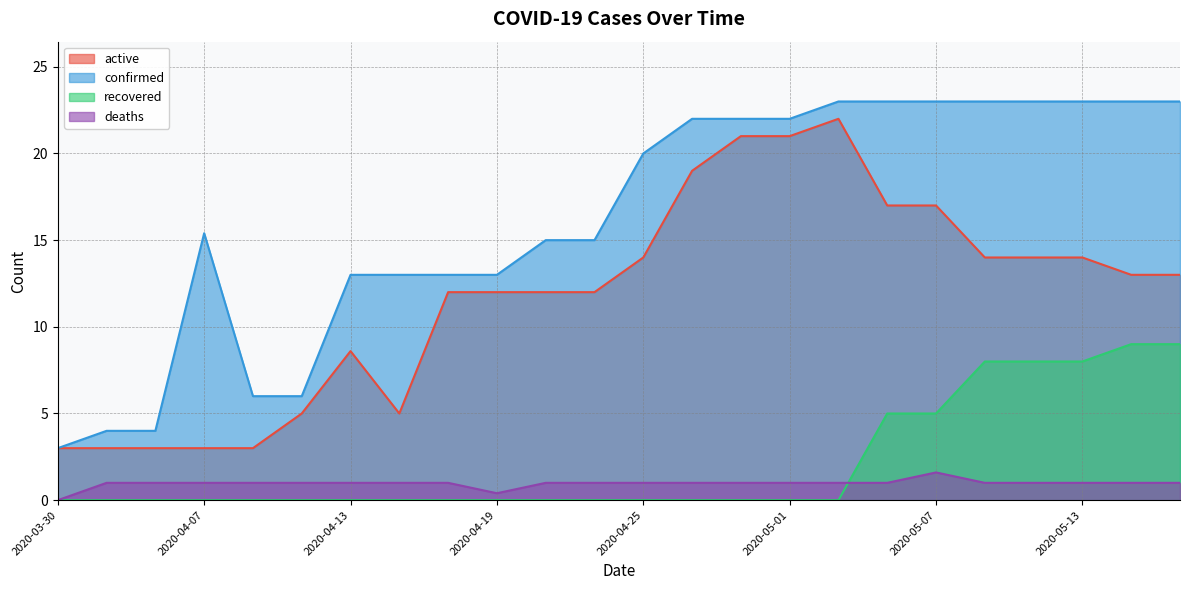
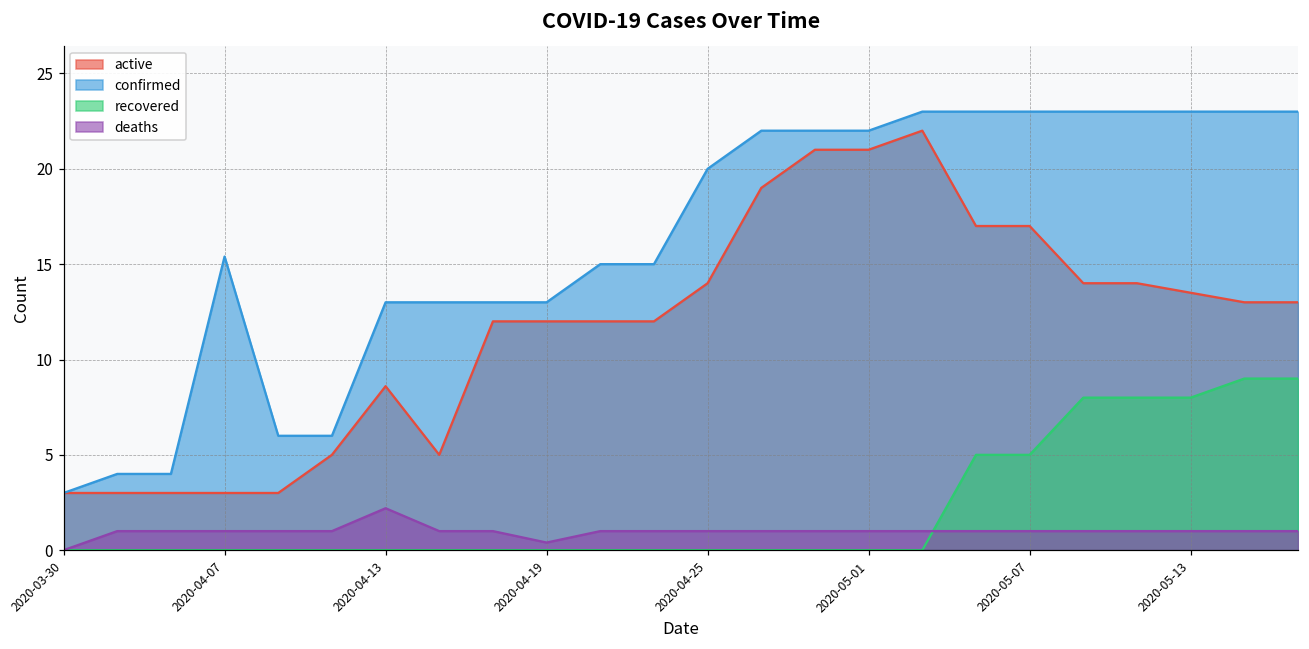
  {
    "active": {
      "2020-04-07": 3.0,
      "2020-04-13": 8.6,
      "2020-04-19": 12.0,
      "2020-04-25": 14.0,
      "2020-05-01": 21.0,
      "2020-05-07": 17.0,
-     "2020-05-13": 14.0
+     "2020-05-13": 13.5
    },
    "confirmed": {
      "2020-04-07": 15.4,
      "2020-04-13": 13.0,
      "2020-04-19": 13.0,
      "2020-04-25": 20.0,
      "2020-05-01": 22.0,
      "2020-05-07": 23.0,
      "2020-05-13": 23.0
    },
    "recovered": {
      "2020-04-07": 0.0,
      "2020-04-13": 0.0,
      "2020-04-19": 0.0,
      "2020-04-25": 0.0,
      "2020-05-01": 0.0,
      "2020-05-07": 5.0,
      "2020-05-13": 8.0
    },
    "deaths": {
      "2020-04-07": 1.0,
-     "2020-04-13": 1.0,
+     "2020-04-13": 2.2,
      "2020-04-19": 0.4,
      "2020-04-25": 1.0,
      "2020-05-01": 1.0,
-     "2020-05-07": 1.6,
+     "2020-05-07": 1.0,
      "2020-05-13": 1.0
    }
  }
